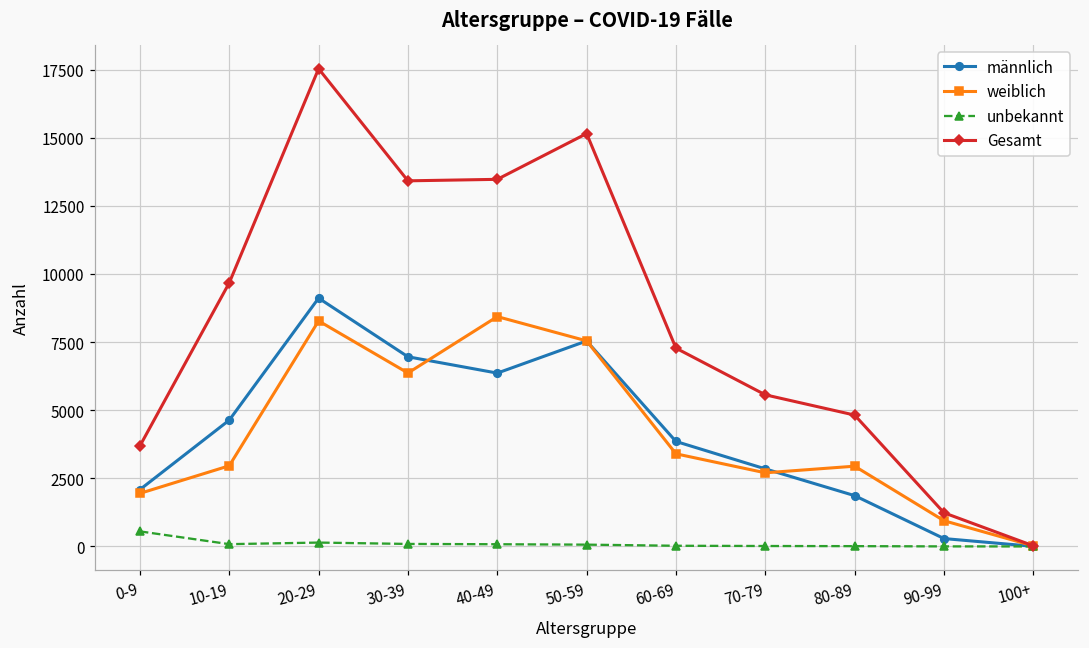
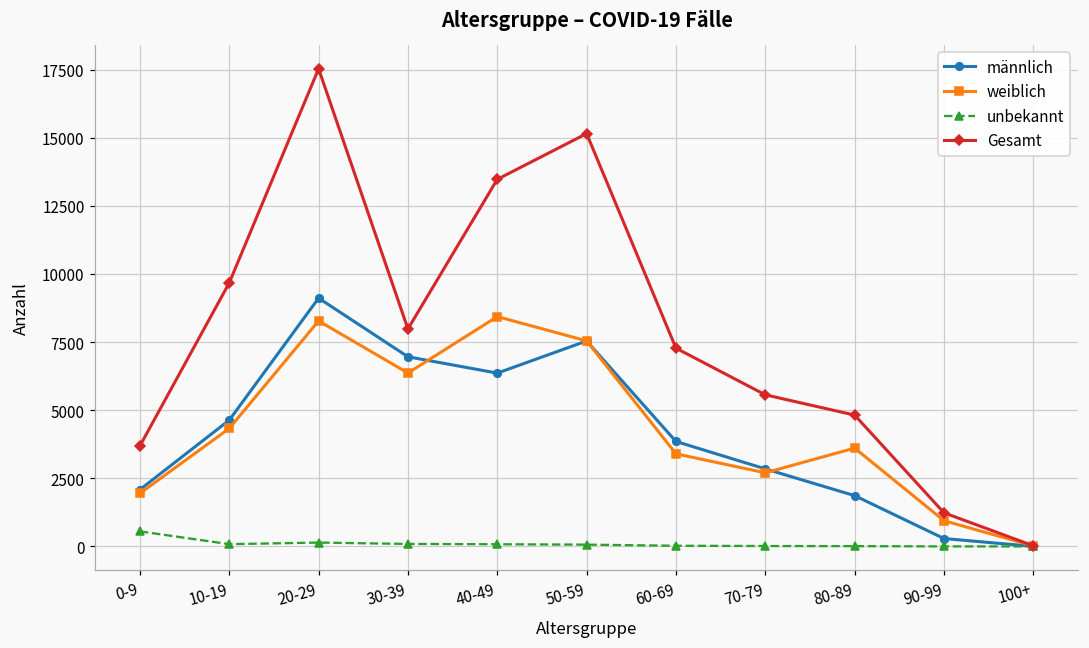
  {
    "männlich": {
      "0-9": 2100,
      "10-19": 4600,
      "20-29": 9100,
      "30-39": 7000,
      "40-49": 6400,
      "60-69": 3900,
      "70-79": 2800,
      "80-89": 1900,
      "90-99": 300
    },
    "weiblich": {
      "0-9": 1900,
-     "10-19": 3000,
+     "10-19": 4300,
      "20-29": 8300,
      "30-39": 6400,
      "40-49": 8400,
      "60-69": 3400,
      "70-79": 2700,
-     "80-89": 2900,
+     "80-89": 3600,
      "90-99": 900
    },
    "unbekannt": {
      "0-9": 600,
      "10-19": 100,
      "20-29": 100,
      "30-39": 100,
      "40-49": 100,
      "50-59": 100,
      "60-69": 0,
      "70-79": 0,
      "80-89": 0,
      "90-99": 0
    },
    "Gesamt": {
      "0-9": 3700,
      "10-19": 9700,
      "20-29": 17500,
-     "30-39": 13400,
+     "30-39": 8000,
      "40-49": 13500,
      "50-59": 15200,
      "60-69": 7300,
      "70-79": 5600,
      "80-89": 4800,
      "90-99": 1200
    }
  }
